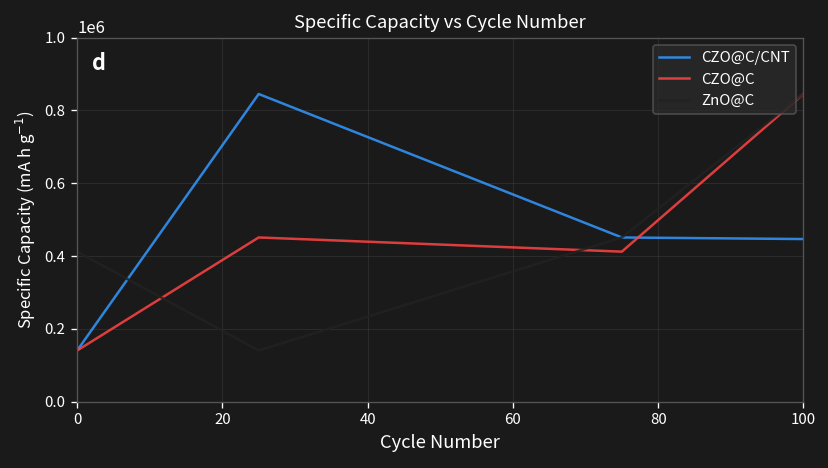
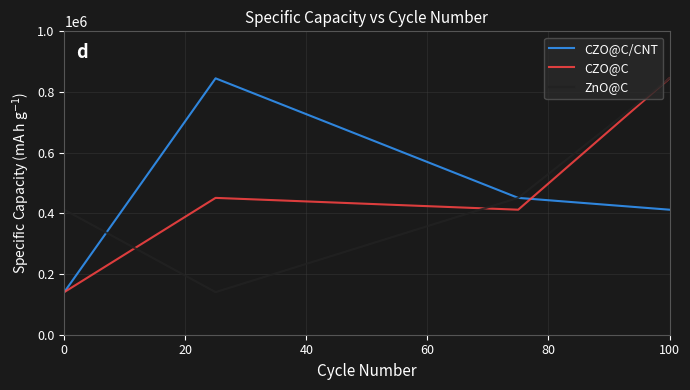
  {
    "CZO@C/CNT": {
-     "100": 450000
+     "100": 410000
    },
    "ZnO@C": {
      "0": 410000
    }
  }
